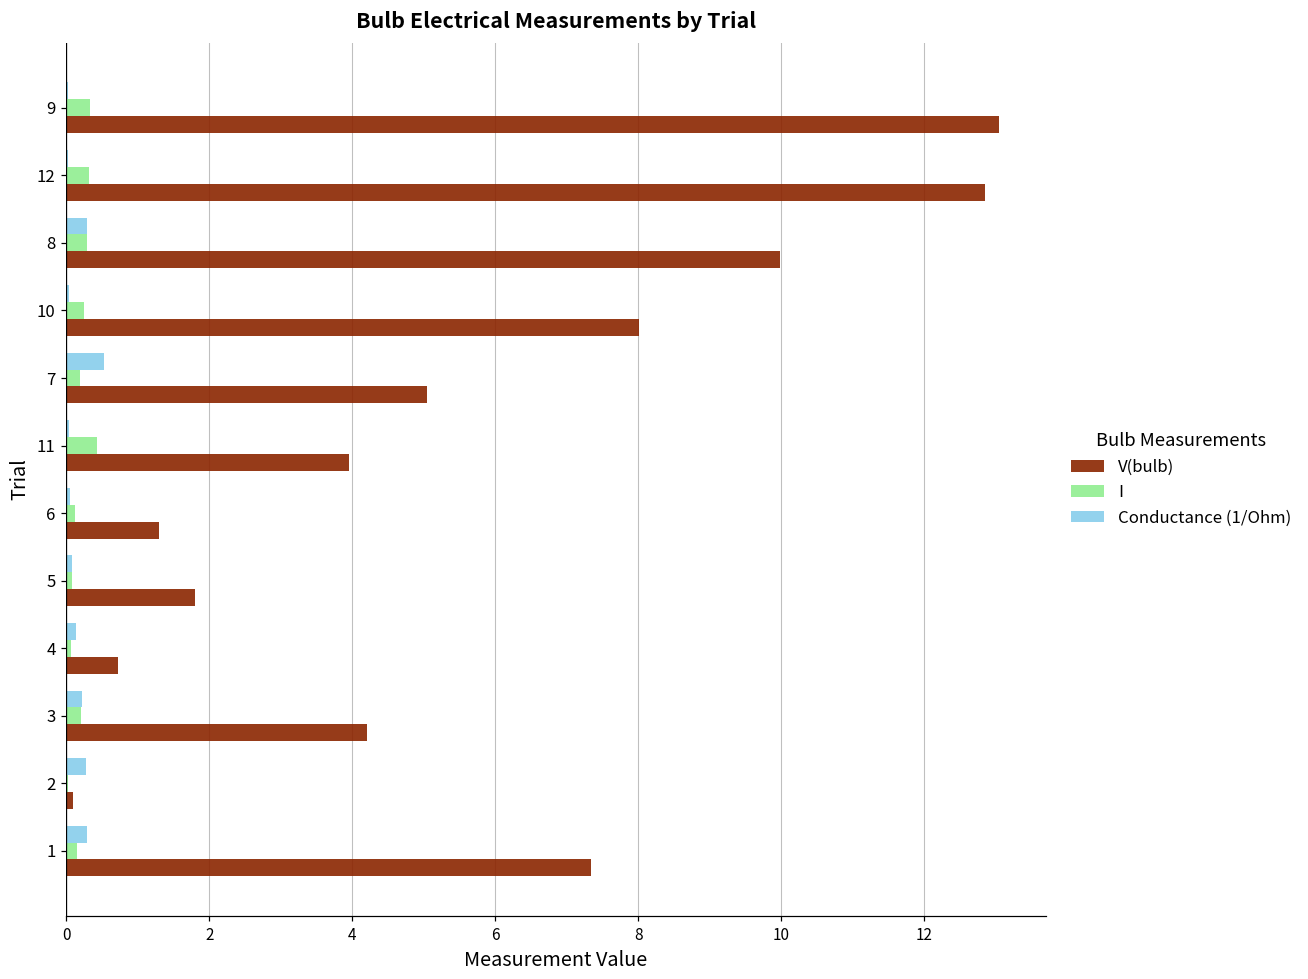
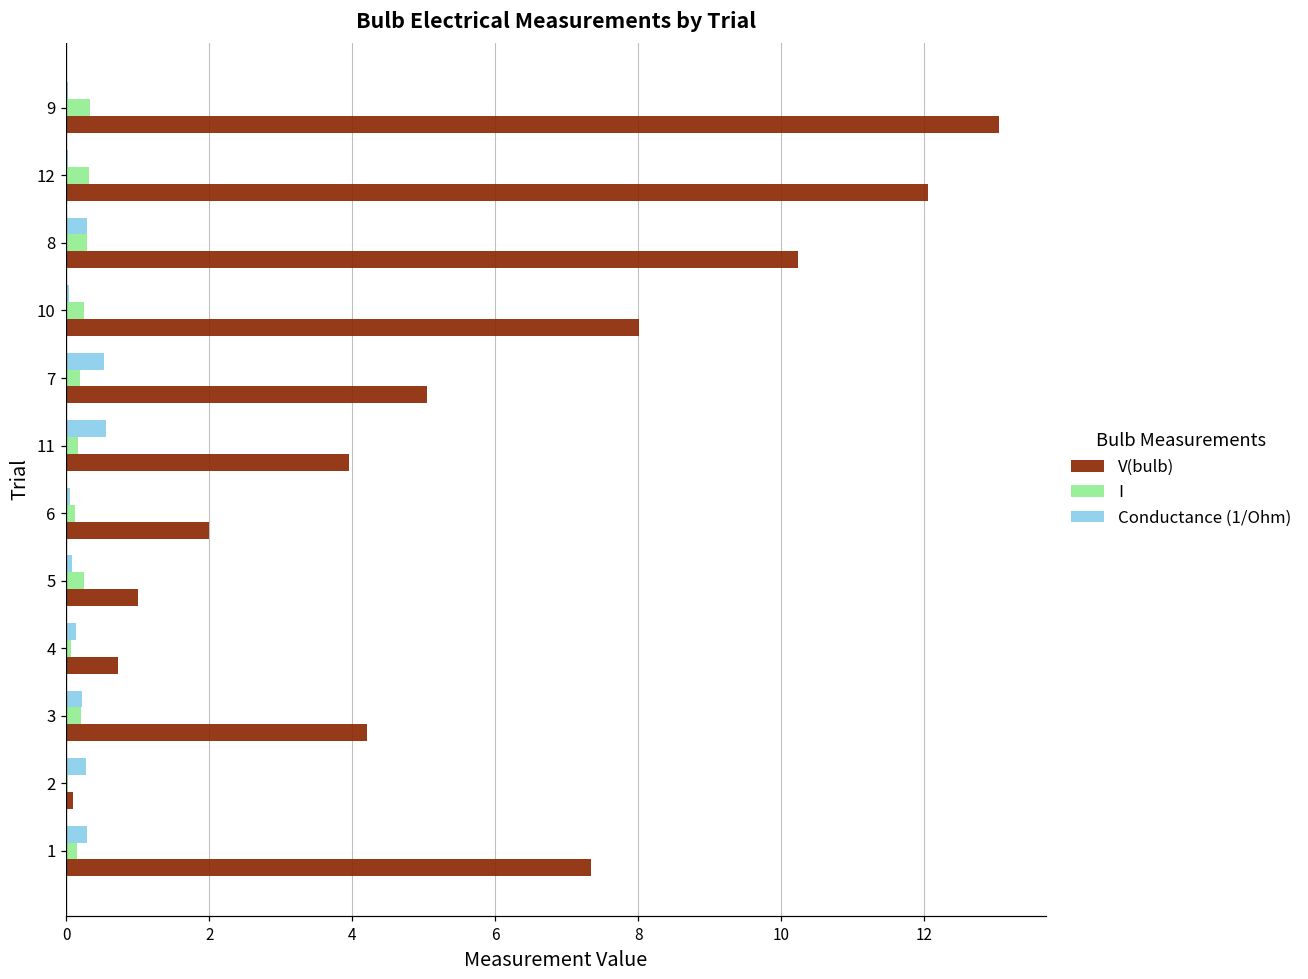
  {
    "V(bulb)": {
      "9": 13.1,
-     "12": 12.9,
-     "8": 10.0,
+     "12": 12.1,
+     "8": 10.2,
      "10": 8.0,
      "7": 5.1,
      "11": 4.0,
-     "6": 1.3,
-     "5": 1.8,
+     "6": 2.0,
+     "5": 1.0,
      "4": 0.7,
      "3": 4.2,
      "2": 0.1,
      "1": 7.3
    },
    "I": {
      "9": 0.3,
      "12": 0.3,
      "8": 0.3,
      "10": 0.3,
      "7": 0.2,
-     "11": 0.4,
+     "11": 0.2,
      "6": 0.1,
-     "5": 0.1,
+     "5": 0.2,
      "4": 0.1,
      "3": 0.2,
      "1": 0.1
    },
    "Conductance (1/Ohm)": {
      "8": 0.3,
      "7": 0.5,
-     "11": 0.0,
+     "11": 0.6,
      "6": 0.1,
      "5": 0.1,
      "4": 0.1,
      "3": 0.2,
      "2": 0.3,
      "1": 0.3
    }
  }
